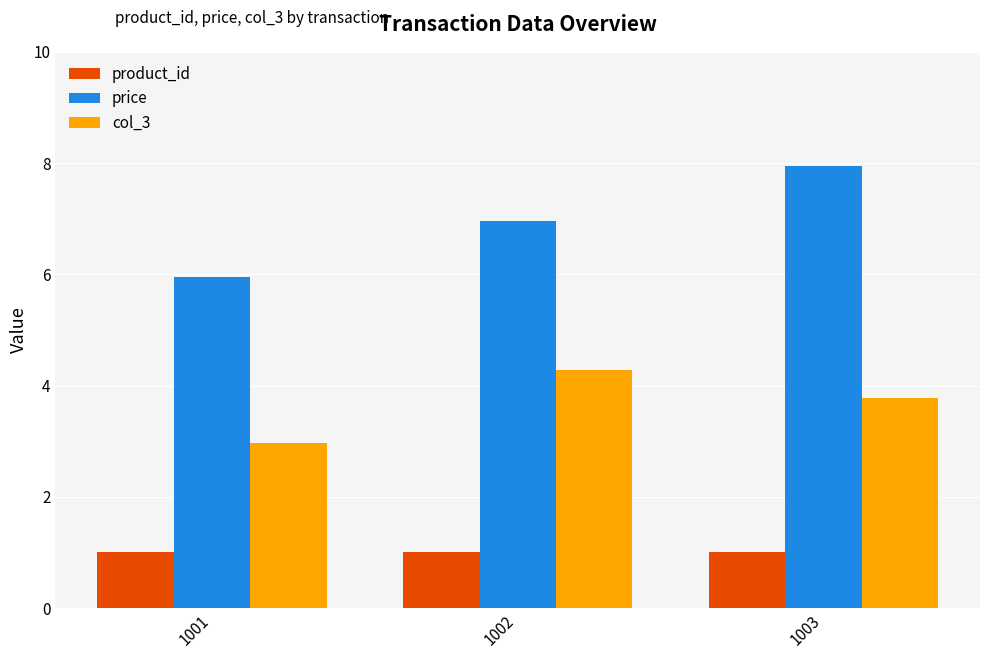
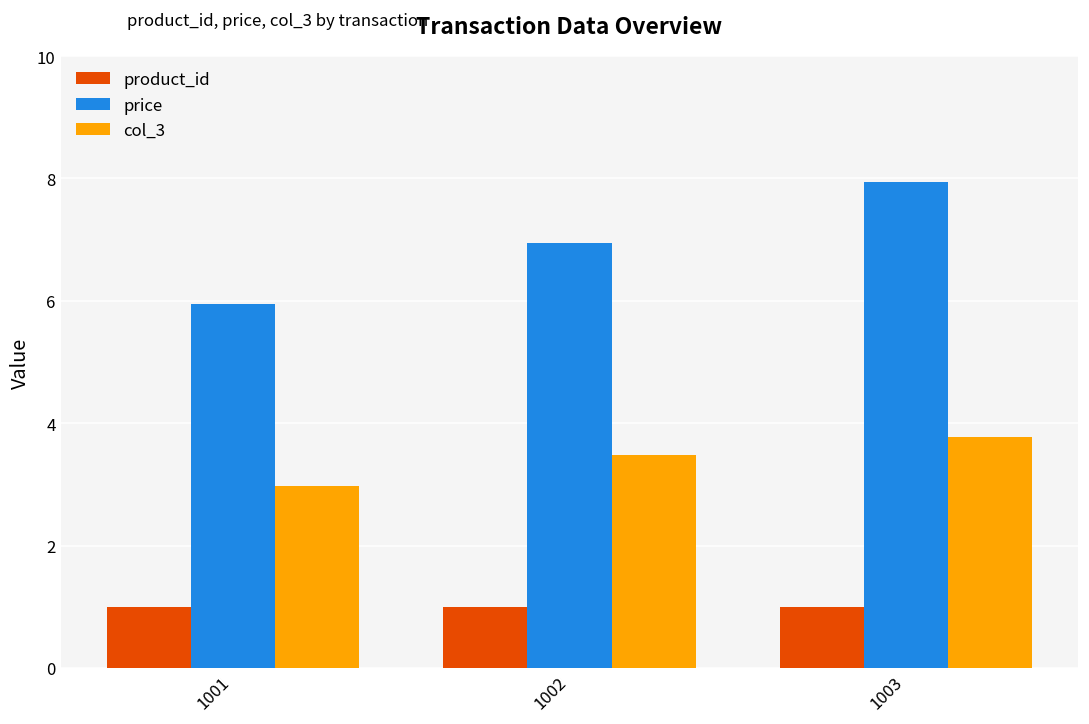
  {
    "product_id": {
      "1001": 1.0,
      "1002": 1.0,
      "1003": 1.0
    },
    "price": {
      "1001": 6.0,
      "1002": 7.0,
      "1003": 8.0
    },
    "col_3": {
      "1001": 3.0,
-     "1002": 4.3,
+     "1002": 3.5,
      "1003": 3.8
    }
  }
